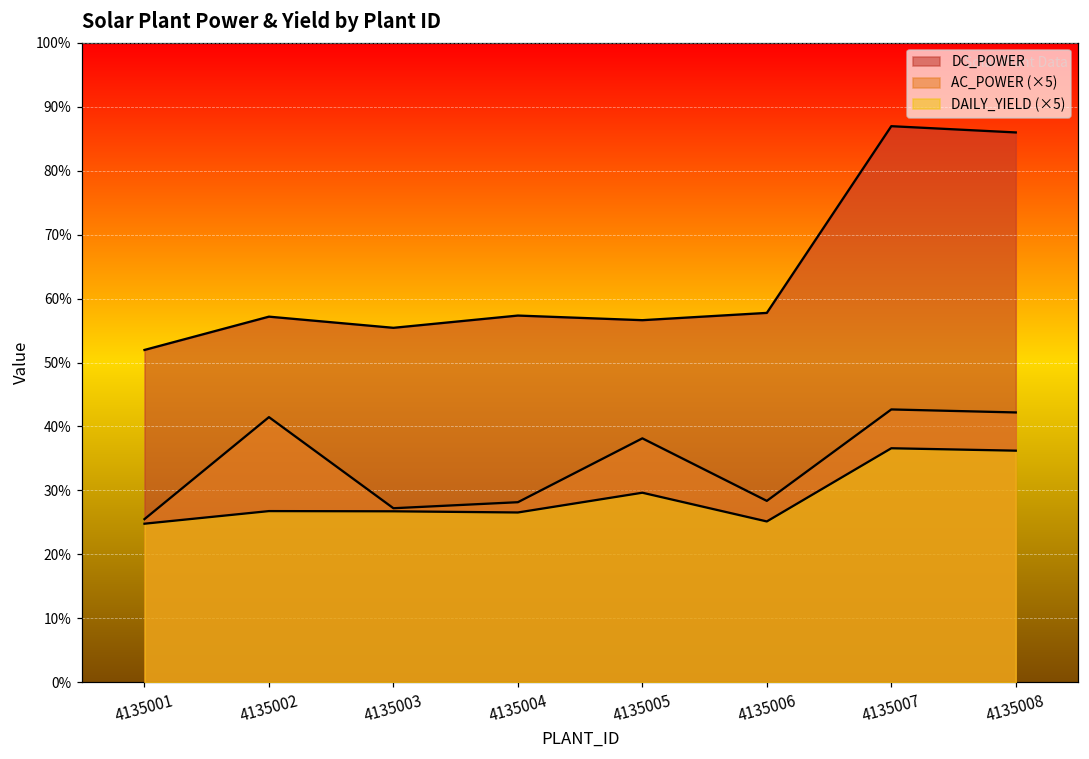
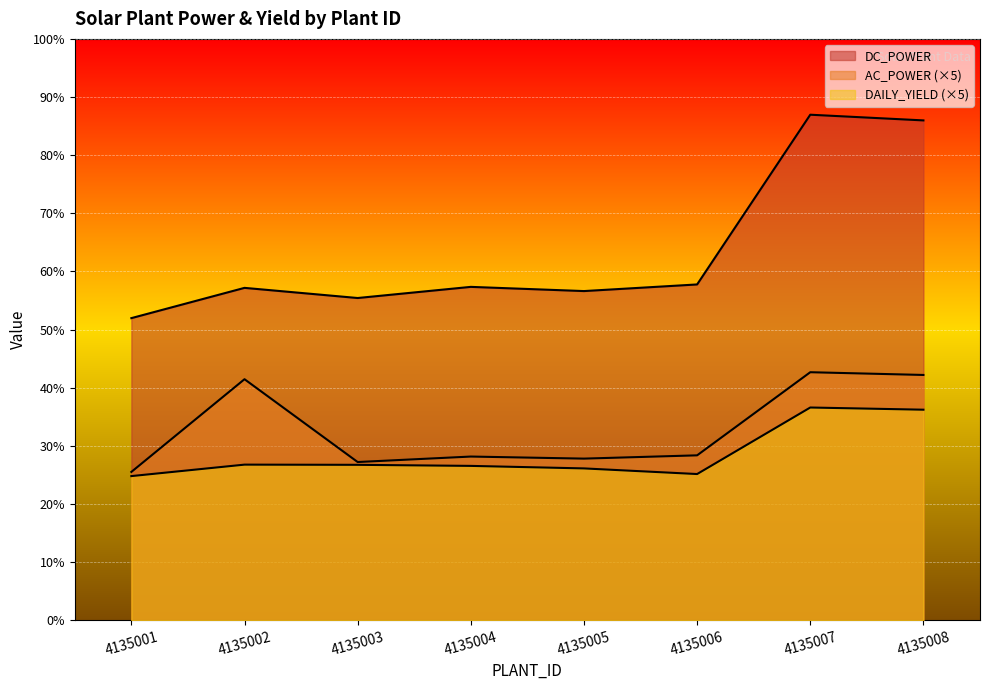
  {
    "DC_POWER": {
      "4135001": "52%",
      "4135002": "57%",
      "4135003": "55%",
      "4135004": "57%",
      "4135005": "57%",
      "4135006": "58%",
      "4135007": "87%",
      "4135008": "86%"
    },
    "AC_POWER (×5)": {
      "4135001": "26%",
      "4135002": "41%",
      "4135003": "27%",
      "4135004": "28%",
-     "4135005": "38%",
+     "4135005": "28%",
      "4135006": "28%",
      "4135007": "43%",
      "4135008": "42%"
    },
    "DAILY_YIELD (×5)": {
      "4135001": "25%",
      "4135002": "27%",
      "4135003": "27%",
      "4135004": "27%",
-     "4135005": "30%",
+     "4135005": "26%",
      "4135006": "25%",
      "4135007": "37%",
      "4135008": "36%"
    }
  }
